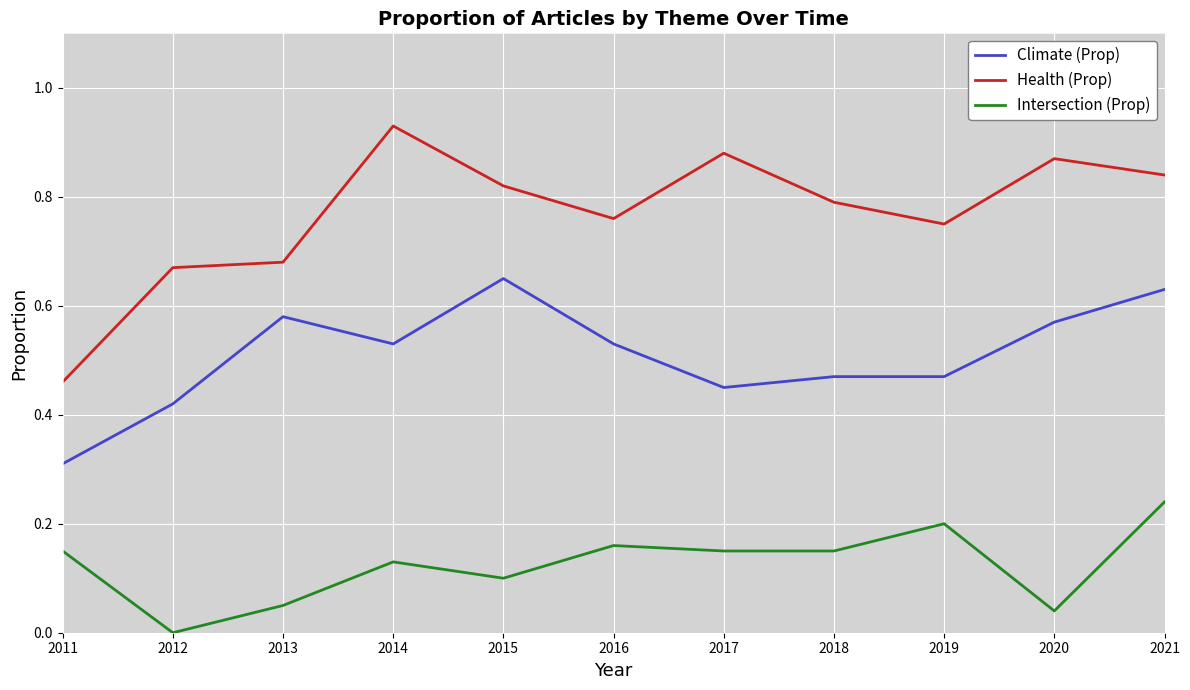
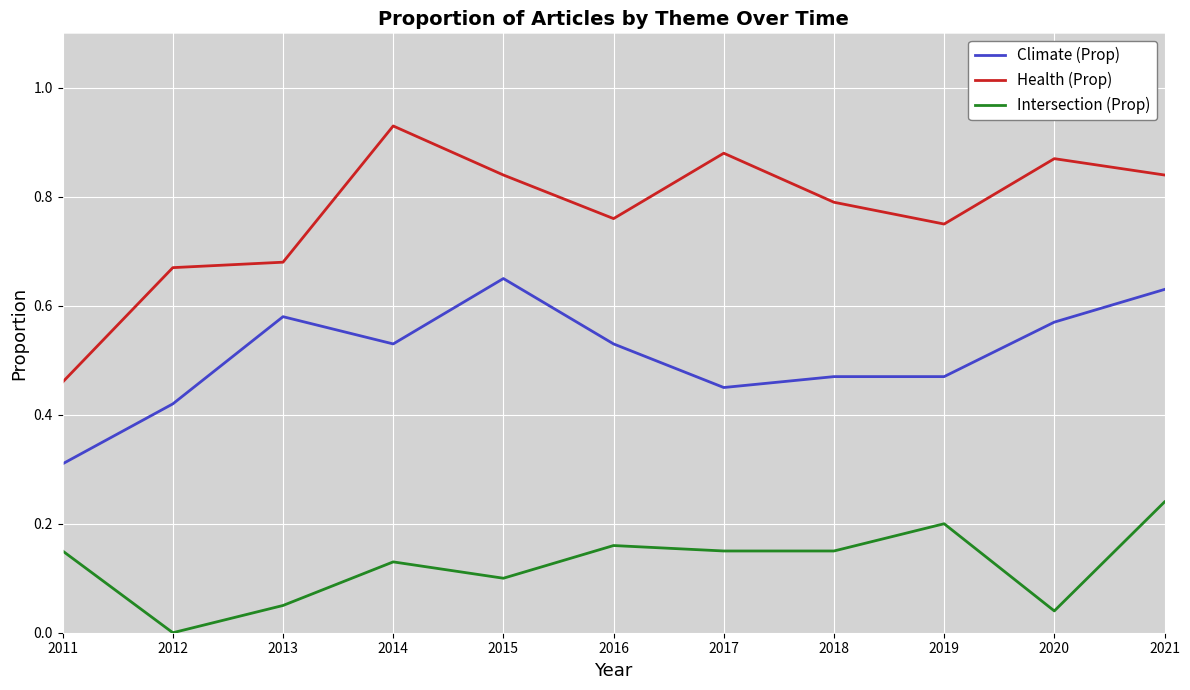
  {
    "Climate (Prop)": {
      "2011": 0.31,
      "2012": 0.42,
      "2013": 0.58,
      "2014": 0.53,
      "2015": 0.65,
      "2016": 0.53,
      "2017": 0.45,
      "2018": 0.47,
      "2019": 0.47,
      "2020": 0.57,
      "2021": 0.63
    },
    "Health (Prop)": {
      "2011": 0.46,
      "2012": 0.67,
      "2013": 0.68,
      "2014": 0.93,
-     "2015": 0.82,
+     "2015": 0.84,
      "2016": 0.76,
      "2017": 0.88,
      "2018": 0.79,
      "2019": 0.75,
      "2020": 0.87,
      "2021": 0.84
    },
    "Intersection (Prop)": {
      "2011": 0.15,
      "2012": 0.00,
      "2013": 0.05,
      "2014": 0.13,
      "2015": 0.10,
      "2016": 0.16,
      "2017": 0.15,
      "2018": 0.15,
      "2019": 0.20,
      "2020": 0.04,
      "2021": 0.24
    }
  }
